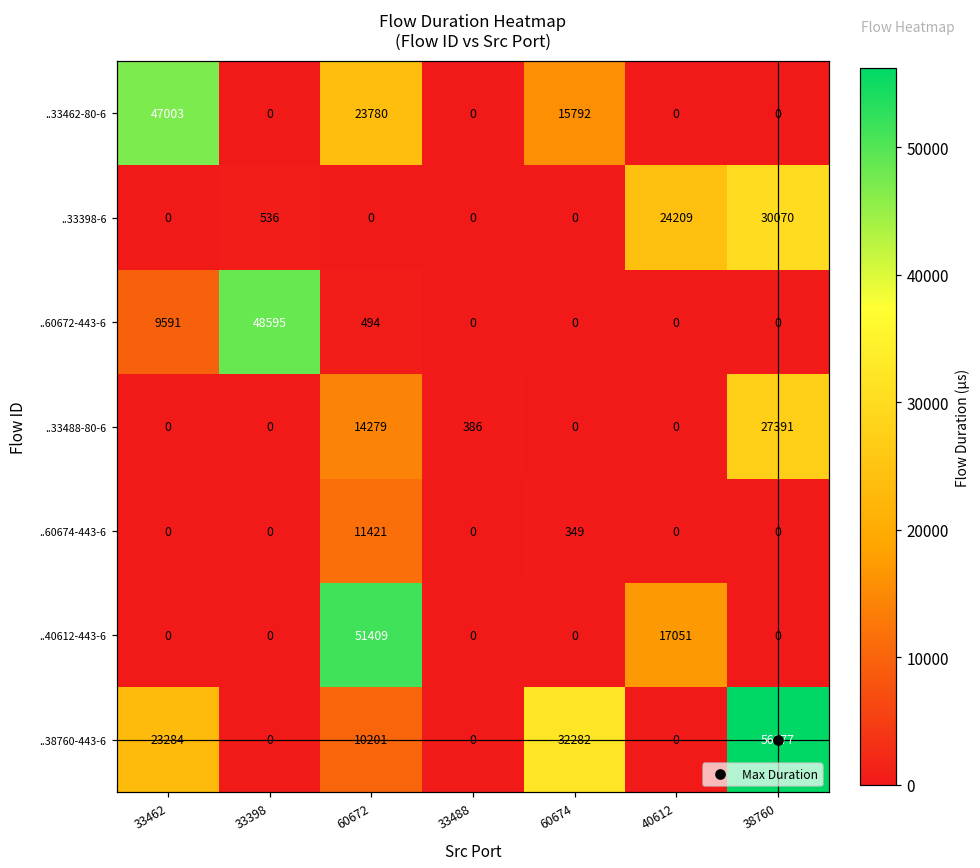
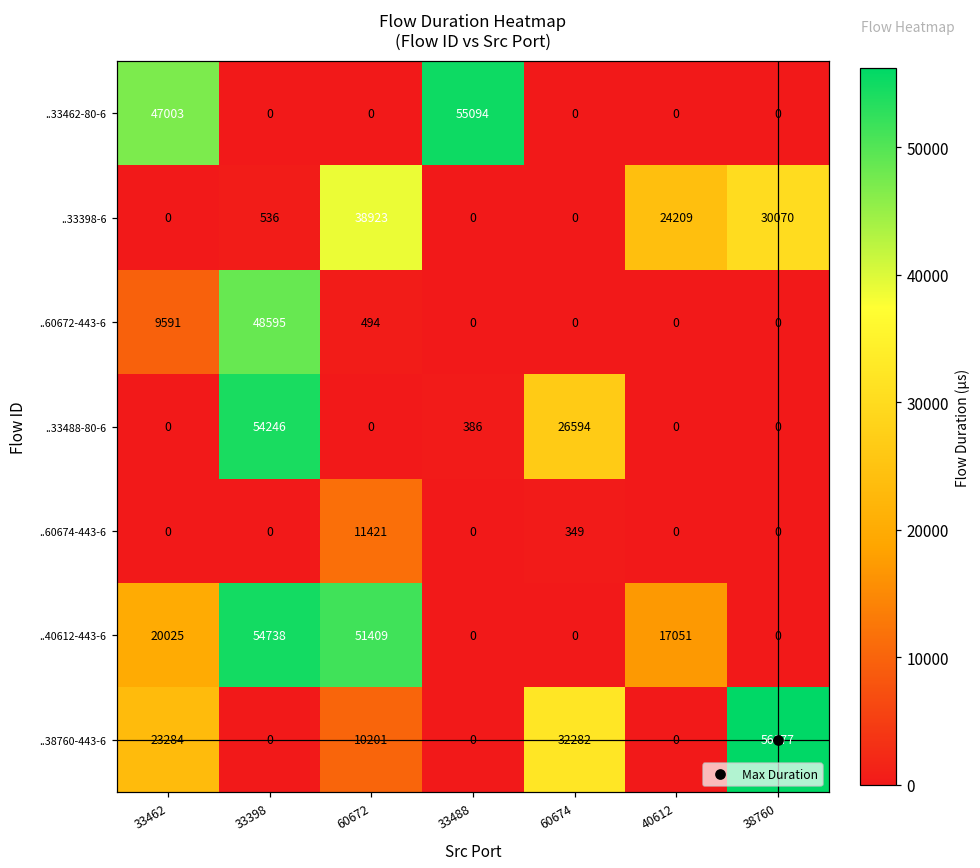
  {
    "..33462-80-6": {
      "33462": 47003,
      "33398": 0,
-     "60672": 23780,
-     "33488": 0,
-     "60674": 15792,
+     "60672": 0,
+     "33488": 55094,
+     "60674": 0,
      "40612": 0,
      "38760": 0
    },
    "..33398-6": {
      "33462": 0,
      "33398": 536,
-     "60672": 0,
+     "60672": 38923,
      "33488": 0,
      "60674": 0,
      "40612": 24209,
      "38760": 30070
    },
    "..60672-443-6": {
      "33462": 9591,
      "33398": 48595,
      "60672": 494,
      "33488": 0,
      "60674": 0,
      "40612": 0,
      "38760": 0
    },
    "..33488-80-6": {
      "33462": 0,
-     "33398": 0,
-     "60672": 14279,
+     "33398": 54246,
+     "60672": 0,
      "33488": 386,
-     "60674": 0,
+     "60674": 26594,
      "40612": 0,
-     "38760": 27391
+     "38760": 0
    },
    "..60674-443-6": {
      "33462": 0,
      "33398": 0,
      "60672": 11421,
      "33488": 0,
      "60674": 349,
      "40612": 0,
      "38760": 0
    },
    "..40612-443-6": {
-     "33462": 0,
-     "33398": 0,
+     "33462": 20025,
+     "33398": 54738,
      "60672": 51409,
      "33488": 0,
      "60674": 0,
      "40612": 17051,
      "38760": 0
    },
    "..38760-443-6": {
      "33462": 23284,
      "33398": 0,
      "60672": 10201,
      "33488": 0,
      "60674": 32282,
      "40612": 0
    }
  }
